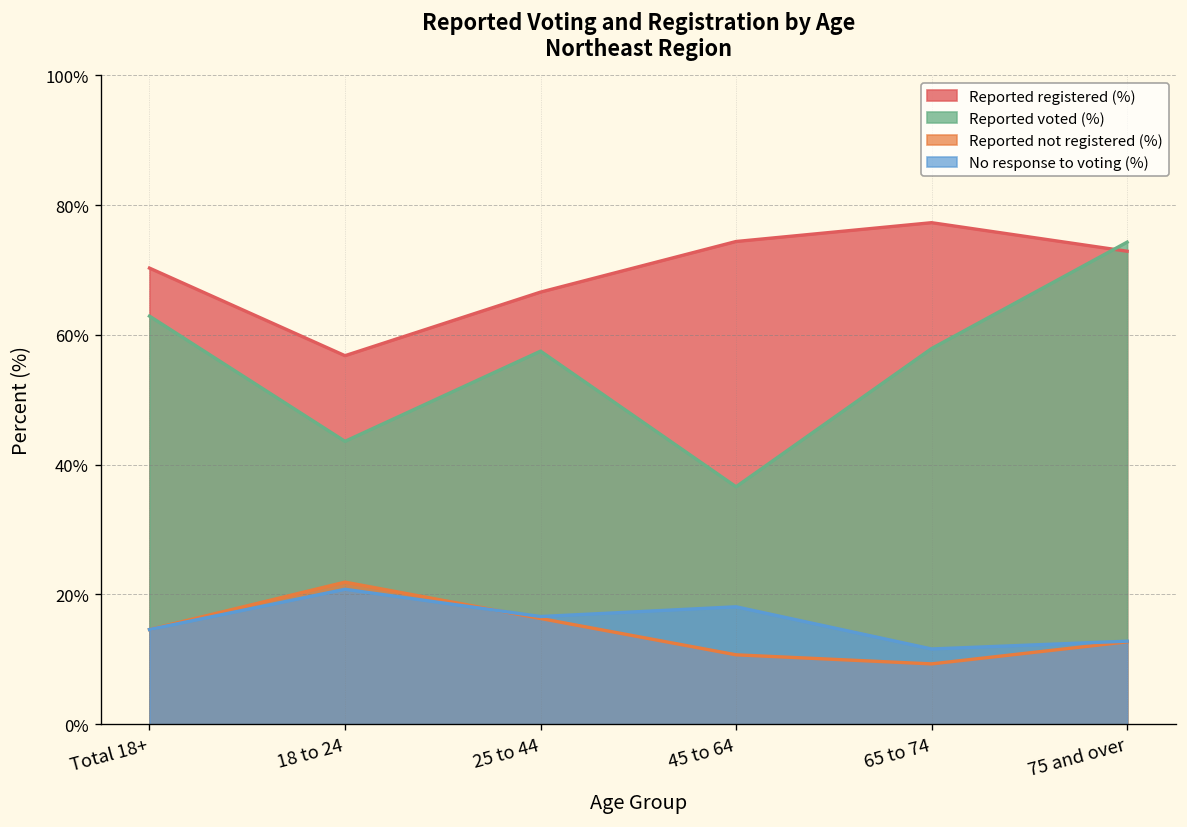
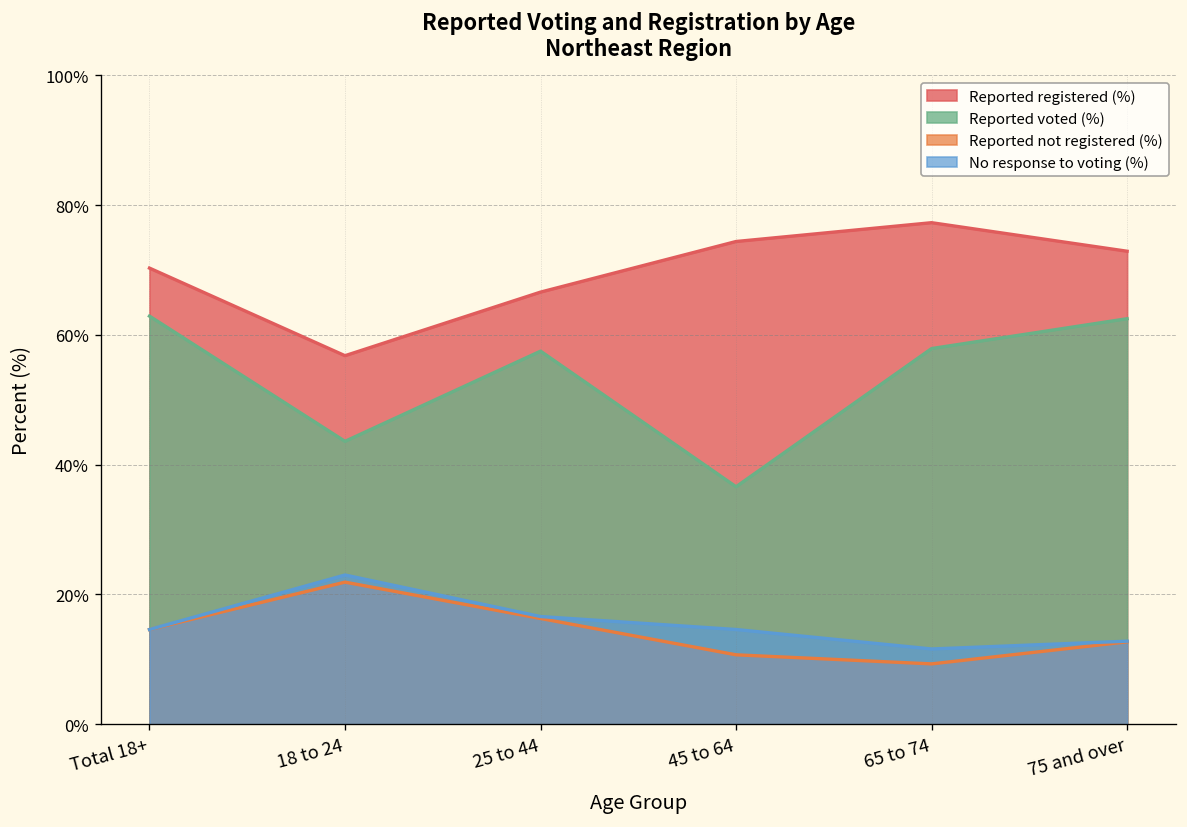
  {
    "Reported voted (%)": {
      "Total 18+": "63%",
      "18 to 24": "44%",
      "25 to 44": "58%",
      "45 to 64": "37%",
      "65 to 74": "58%",
-     "75 and over": "74%"
+     "75 and over": "63%"
    },
    "No response to voting (%)": {
-     "18 to 24": "21%",
-     "45 to 64": "18%",
+     "18 to 24": "23%",
+     "45 to 64": "15%",
      "65 to 74": "12%"
    }
  }
